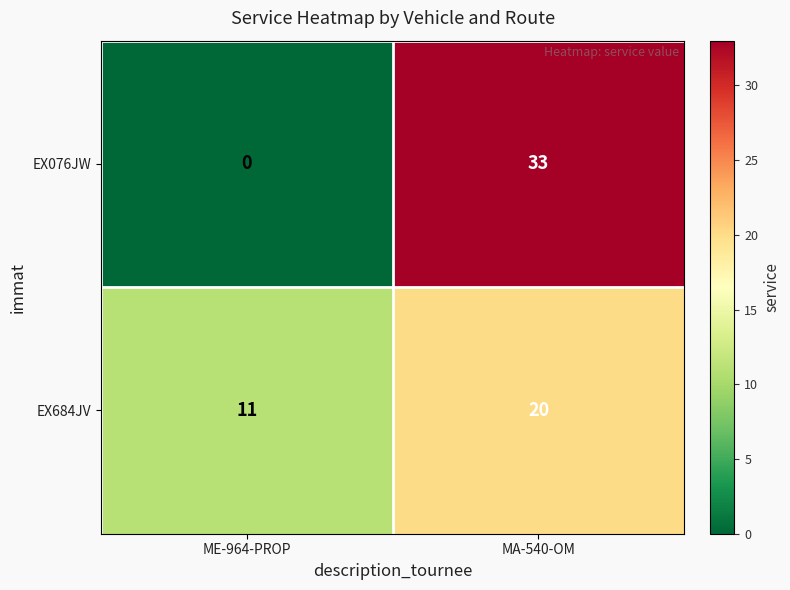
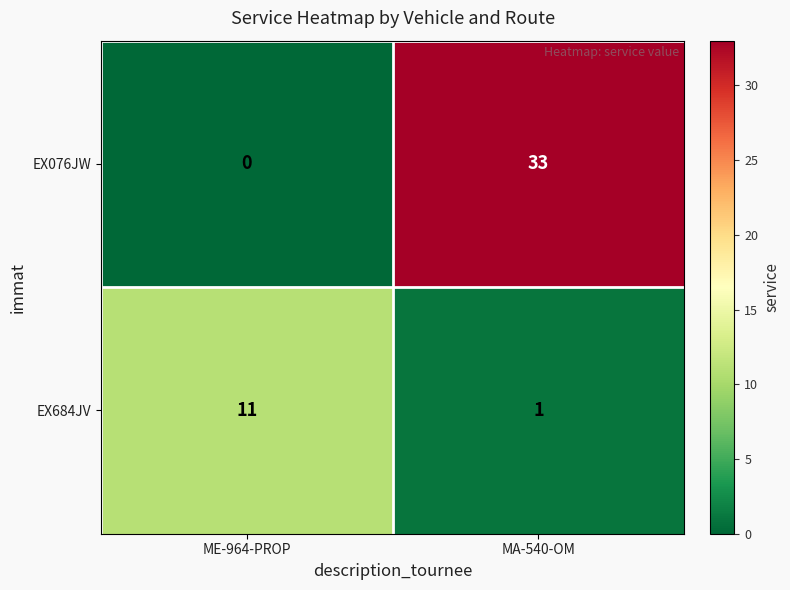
  {
    "EX076JW": {
      "ME-964-PROP": 0
    },
    "EX684JV": {
      "ME-964-PROP": 11,
-     "MA-540-OM": 20
+     "MA-540-OM": 1
    }
  }
